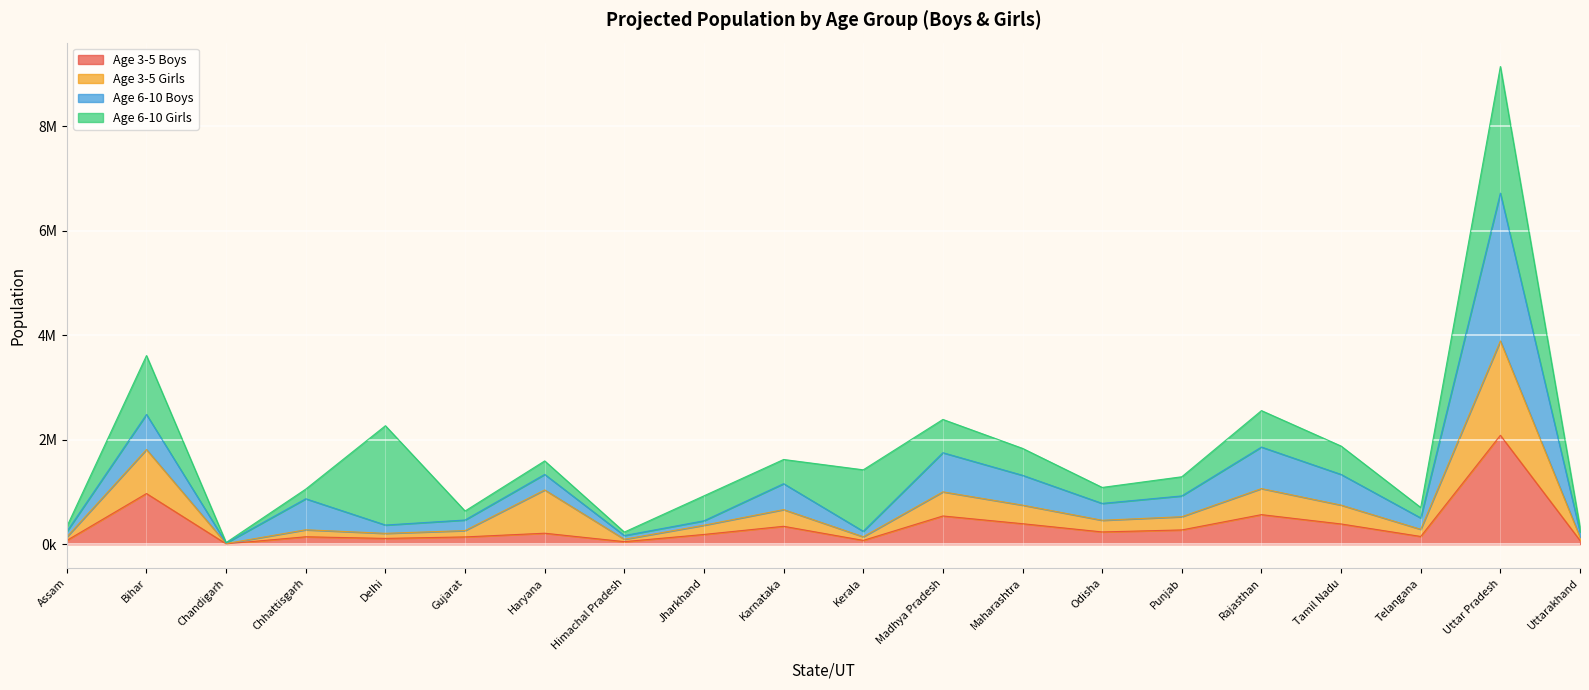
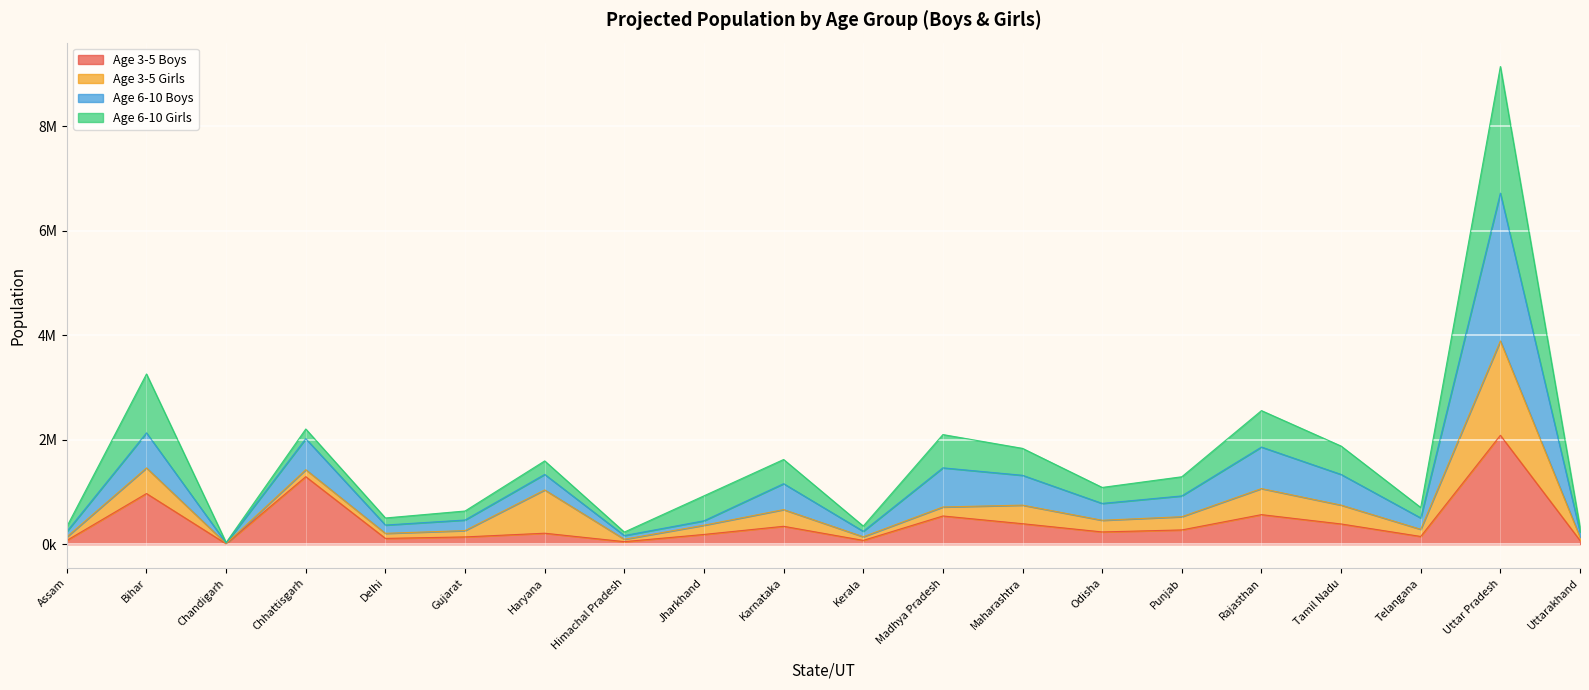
  {
    "Age 3-5 Boys": {
      "Assam": 100000,
      "Bihar": 1000000,
-     "Chhattisgarh": 100000,
+     "Chhattisgarh": 1300000,
      "Delhi": 100000,
      "Gujarat": 100000,
      "Haryana": 200000,
      "Jharkhand": 200000,
      "Karnataka": 300000,
      "Kerala": 100000,
      "Madhya Pradesh": 500000,
      "Maharashtra": 400000,
      "Odisha": 200000,
      "Punjab": 300000,
      "Rajasthan": 600000,
      "Tamil Nadu": 400000,
      "Telangana": 100000,
      "Uttar Pradesh": 2100000,
      "Uttarakhand": 100000
    },
    "Age 3-5 Girls": {
      "Assam": 100000,
-     "Bihar": 800000,
+     "Bihar": 500000,
      "Chhattisgarh": 100000,
      "Delhi": 100000,
      "Gujarat": 100000,
      "Haryana": 800000,
      "Jharkhand": 200000,
      "Karnataka": 300000,
      "Kerala": 100000,
-     "Madhya Pradesh": 500000,
+     "Madhya Pradesh": 200000,
      "Maharashtra": 400000,
      "Odisha": 200000,
      "Punjab": 300000,
      "Rajasthan": 500000,
      "Tamil Nadu": 400000,
      "Telangana": 100000,
      "Uttar Pradesh": 1800000,
      "Uttarakhand": 100000
    },
    "Age 6-10 Boys": {
      "Assam": 100000,
      "Bihar": 700000,
      "Chhattisgarh": 600000,
      "Delhi": 200000,
      "Gujarat": 200000,
      "Haryana": 300000,
      "Himachal Pradesh": 100000,
      "Jharkhand": 100000,
      "Karnataka": 500000,
      "Kerala": 100000,
      "Madhya Pradesh": 700000,
      "Maharashtra": 600000,
      "Odisha": 300000,
      "Punjab": 400000,
      "Rajasthan": 800000,
      "Tamil Nadu": 600000,
      "Telangana": 200000,
      "Uttar Pradesh": 2800000,
      "Uttarakhand": 100000
    },
    "Age 6-10 Girls": {
      "Assam": 100000,
      "Bihar": 1100000,
      "Chhattisgarh": 200000,
-     "Delhi": 1900000,
+     "Delhi": 100000,
      "Gujarat": 200000,
      "Haryana": 300000,
      "Himachal Pradesh": 100000,
      "Jharkhand": 500000,
      "Karnataka": 500000,
-     "Kerala": 1200000,
+     "Kerala": 100000,
      "Madhya Pradesh": 600000,
      "Maharashtra": 500000,
      "Odisha": 300000,
      "Punjab": 400000,
      "Rajasthan": 700000,
      "Tamil Nadu": 500000,
      "Telangana": 200000,
      "Uttar Pradesh": 2400000,
      "Uttarakhand": 100000
    }
  }
